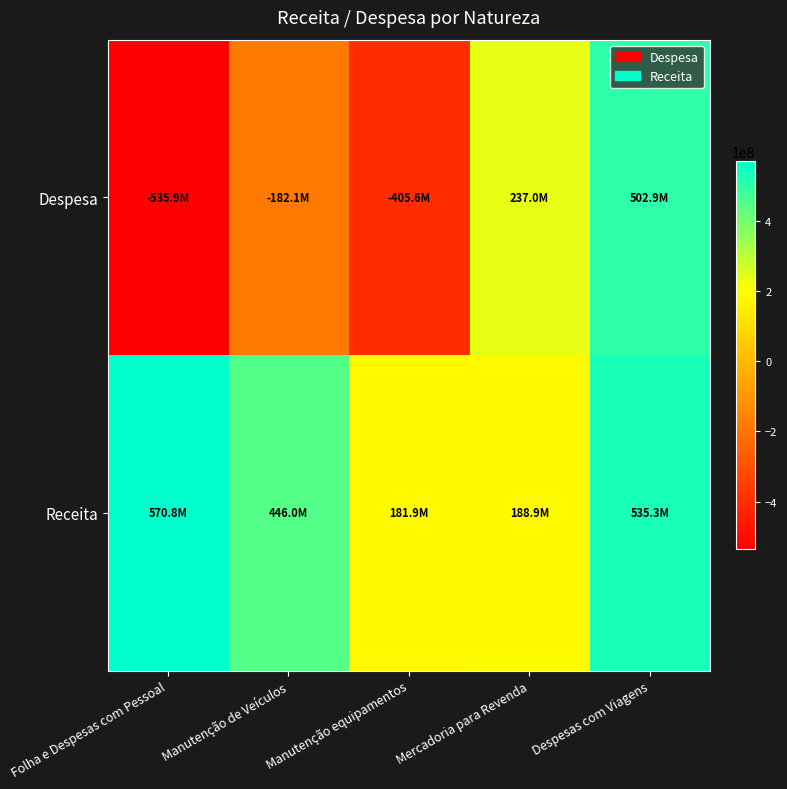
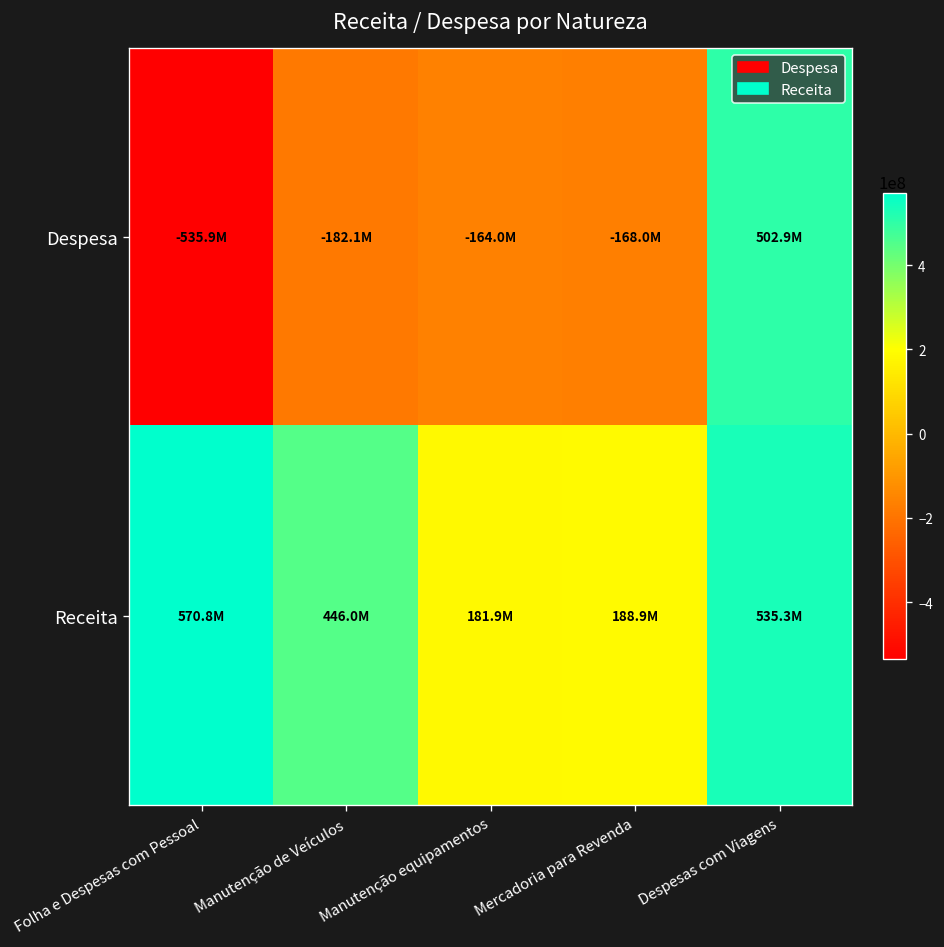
  {
    "Despesa": {
      "Folha e Despesas com Pessoal": "-535.9M",
      "Manutenção de Veículos": "-182.1M",
-     "Manutenção equipamentos": "-405.6M",
-     "Mercadoria para Revenda": "237.0M",
+     "Manutenção equipamentos": "-164.0M",
+     "Mercadoria para Revenda": "-168.0M",
      "Despesas com Viagens": "502.9M"
    },
    "Receita": {
      "Folha e Despesas com Pessoal": "570.8M",
      "Manutenção de Veículos": "446.0M",
      "Manutenção equipamentos": "181.9M",
      "Mercadoria para Revenda": "188.9M",
      "Despesas com Viagens": "535.3M"
    }
  }
